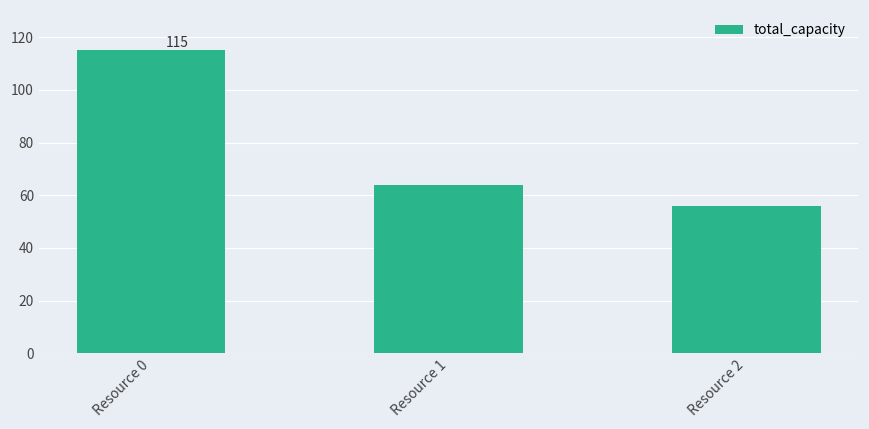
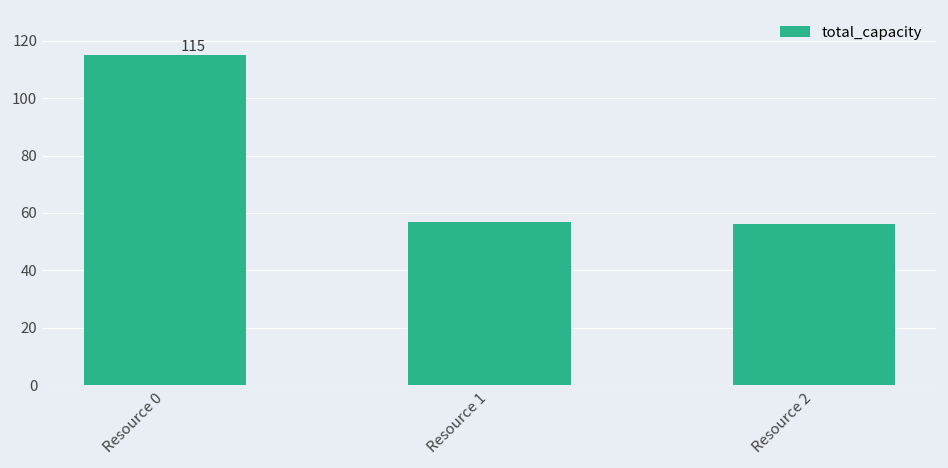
  {
-   "Resource 1": 64,
+   "Resource 1": 57,
    "Resource 2": 56
  }
